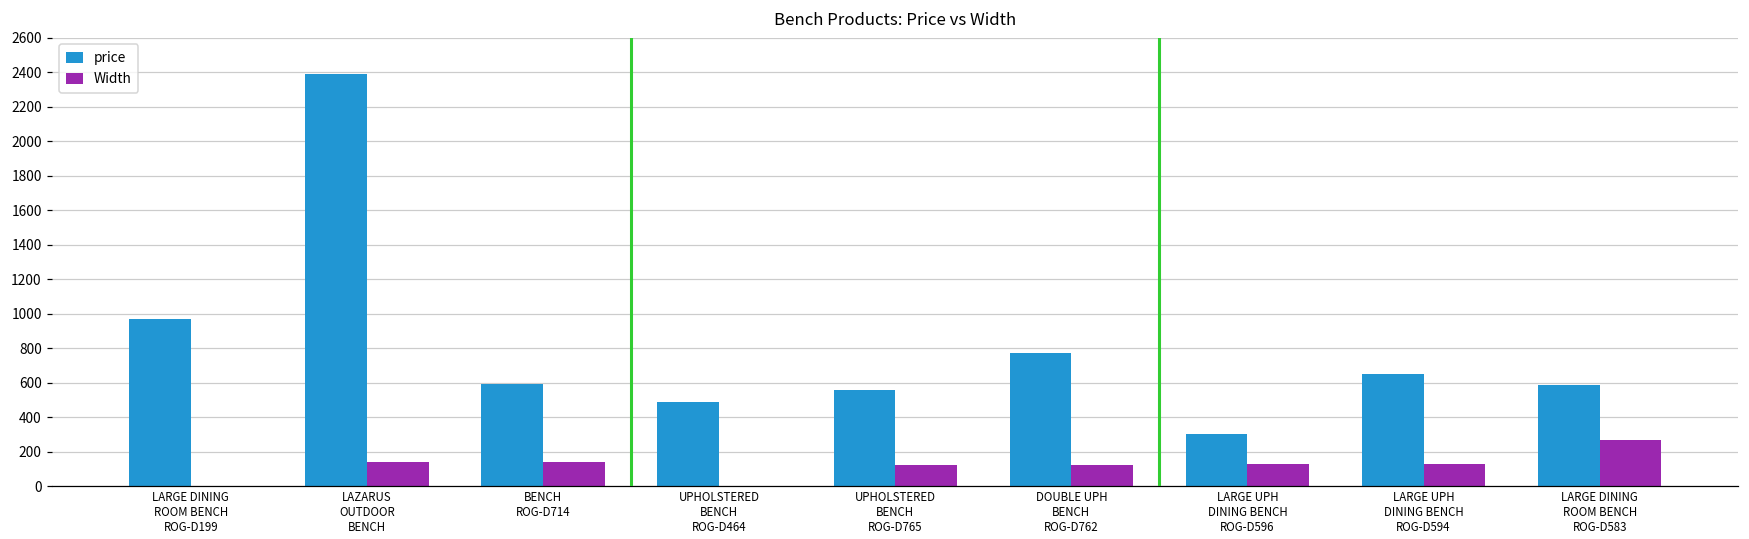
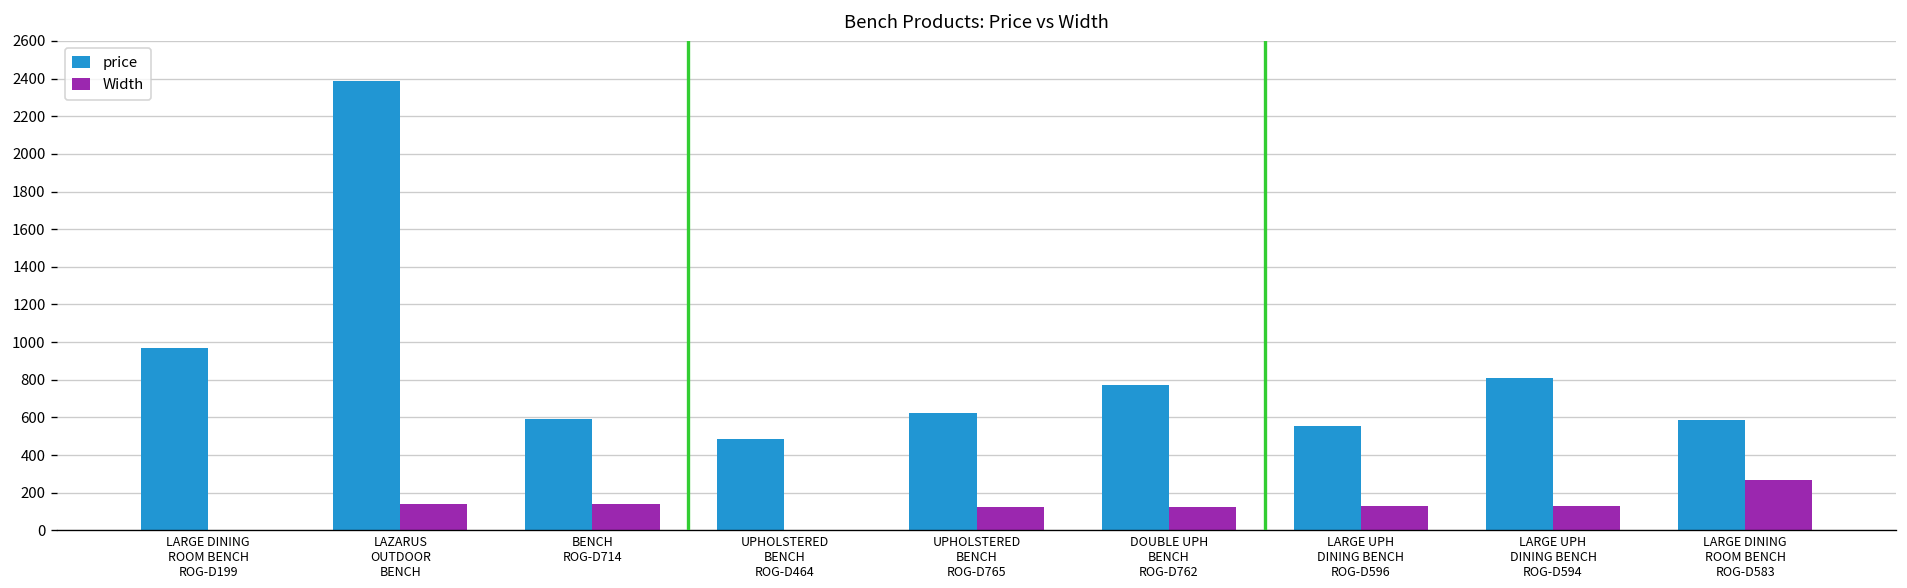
  {
    "price": {
      "LARGE DINING ROOM BENCH ROG-D199": 970,
      "LAZARUS OUTDOOR BENCH": 2390,
      "BENCH ROG-D714": 590,
      "UPHOLSTERED BENCH ROG-D464": 490,
-     "UPHOLSTERED BENCH ROG-D765": 560,
+     "UPHOLSTERED BENCH ROG-D765": 620,
      "DOUBLE UPH BENCH ROG-D762": 770,
-     "LARGE UPH DINING BENCH ROG-D596": 300,
-     "LARGE UPH DINING BENCH ROG-D594": 650,
+     "LARGE UPH DINING BENCH ROG-D596": 550,
+     "LARGE UPH DINING BENCH ROG-D594": 810,
      "LARGE DINING ROOM BENCH ROG-D583": 580
    },
    "Width": {
      "LARGE DINING ROOM BENCH ROG-D199": 0,
      "LAZARUS OUTDOOR BENCH": 140,
      "BENCH ROG-D714": 140,
      "UPHOLSTERED BENCH ROG-D464": 0,
      "UPHOLSTERED BENCH ROG-D765": 120,
      "DOUBLE UPH BENCH ROG-D762": 120,
      "LARGE UPH DINING BENCH ROG-D596": 130,
      "LARGE UPH DINING BENCH ROG-D594": 130,
      "LARGE DINING ROOM BENCH ROG-D583": 270
    }
  }
